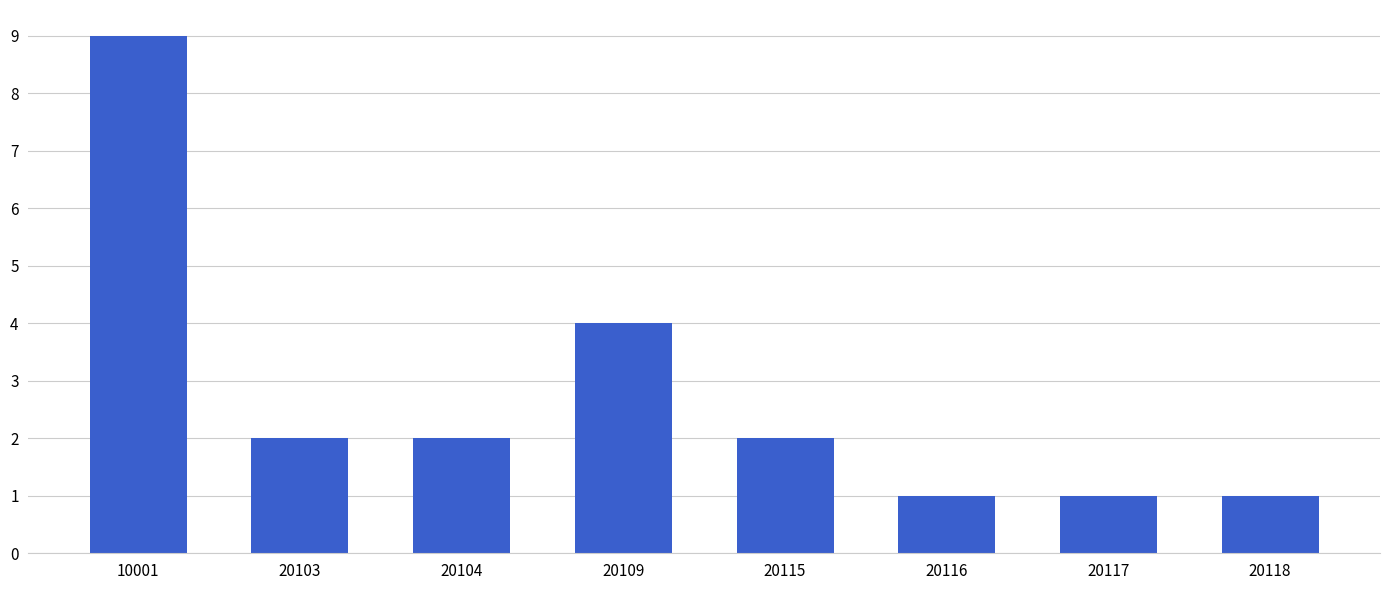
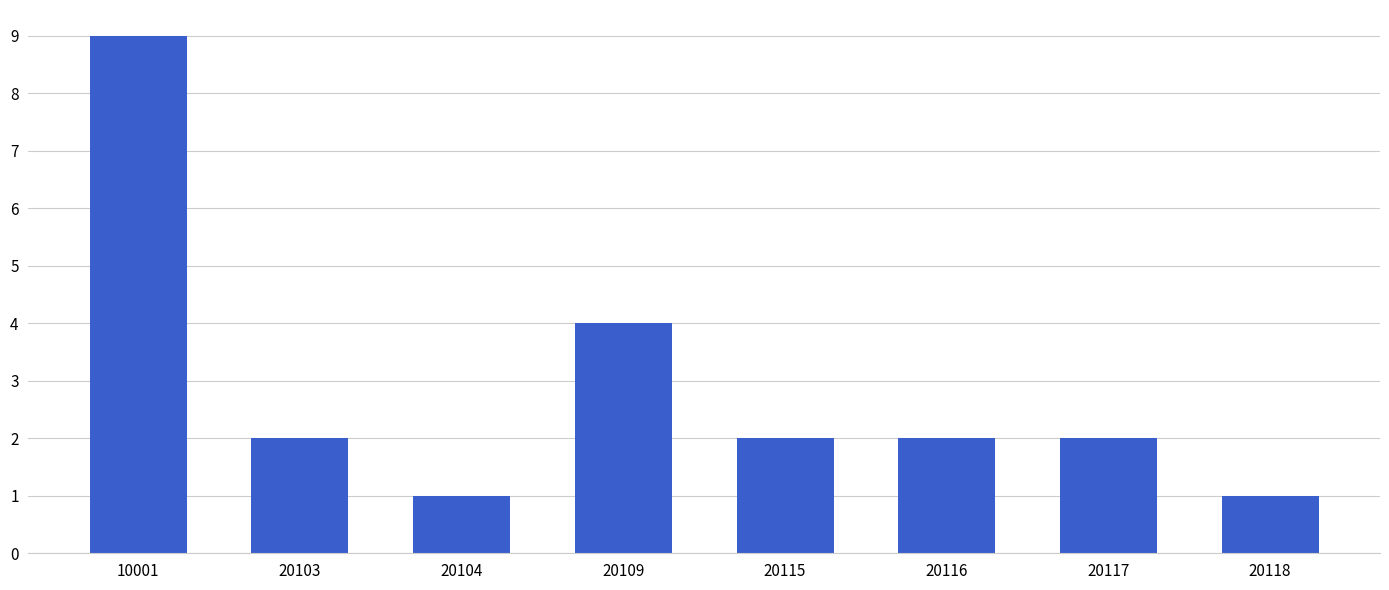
  {
    "10001": 9,
    "20103": 2,
-   "20104": 2,
+   "20104": 1,
    "20109": 4,
    "20115": 2,
-   "20116": 1,
-   "20117": 1,
+   "20116": 2,
+   "20117": 2,
    "20118": 1
  }
